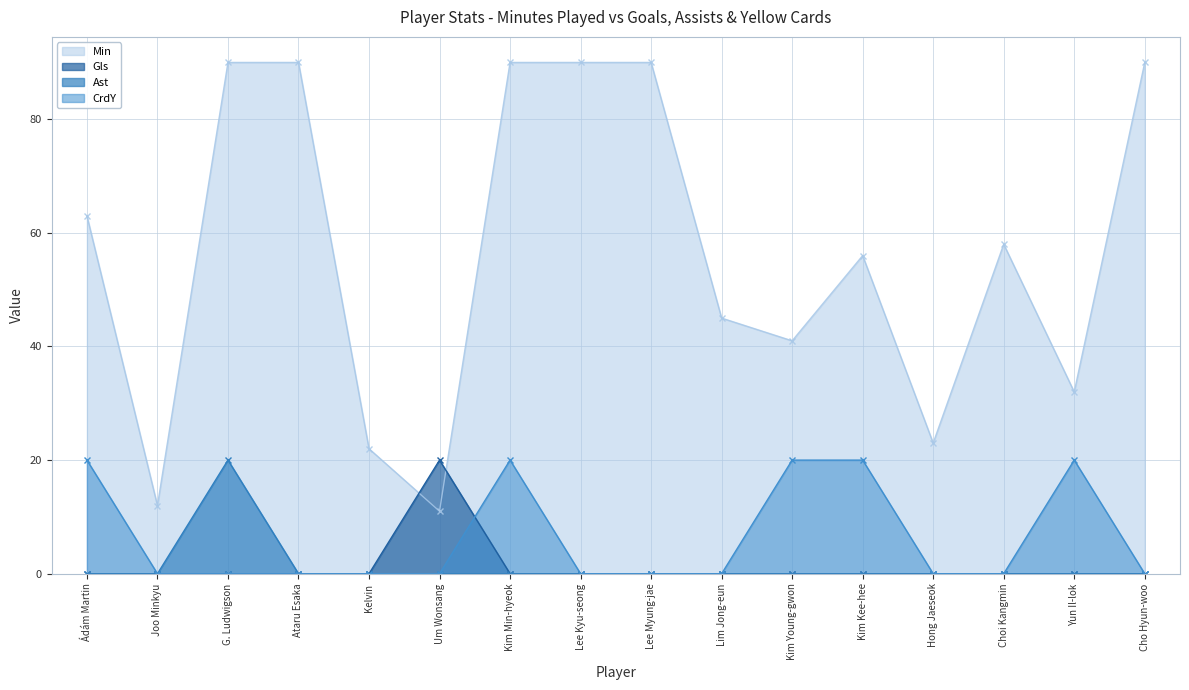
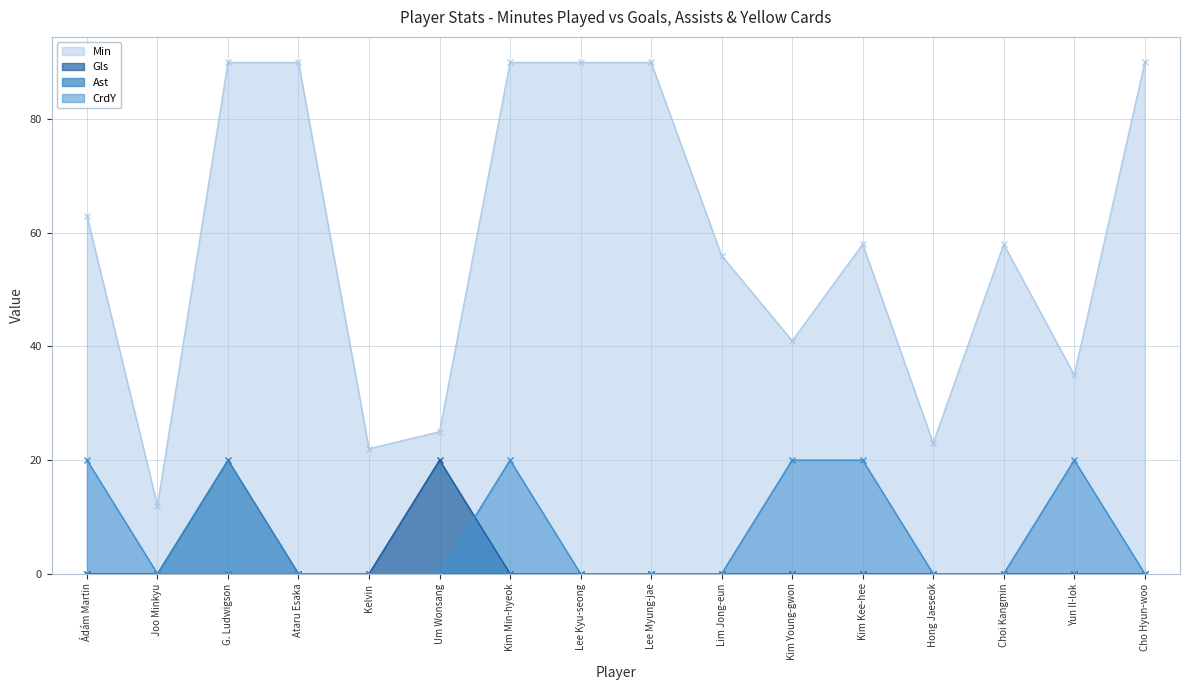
  {
    "Min": {
      "Ádám Martin": 63,
      "Joo Minkyu": 12,
      "G. Ludwigson": 90,
      "Ataru Esaka": 90,
      "Kelvin": 22,
-     "Um Wonsang": 11,
+     "Um Wonsang": 25,
      "Kim Min-hyeok": 90,
      "Lee Kyu-seong": 90,
      "Lee Myung-jae": 90,
-     "Lim Jong-eun": 45,
+     "Lim Jong-eun": 56,
      "Kim Young-gwon": 41,
-     "Kim Kee-hee": 56,
+     "Kim Kee-hee": 58,
      "Hong Jaeseok": 23,
      "Choi Kangmin": 58,
-     "Yun Il-lok": 32,
+     "Yun Il-lok": 35,
      "Cho Hyun-woo": 90
    }
  }
